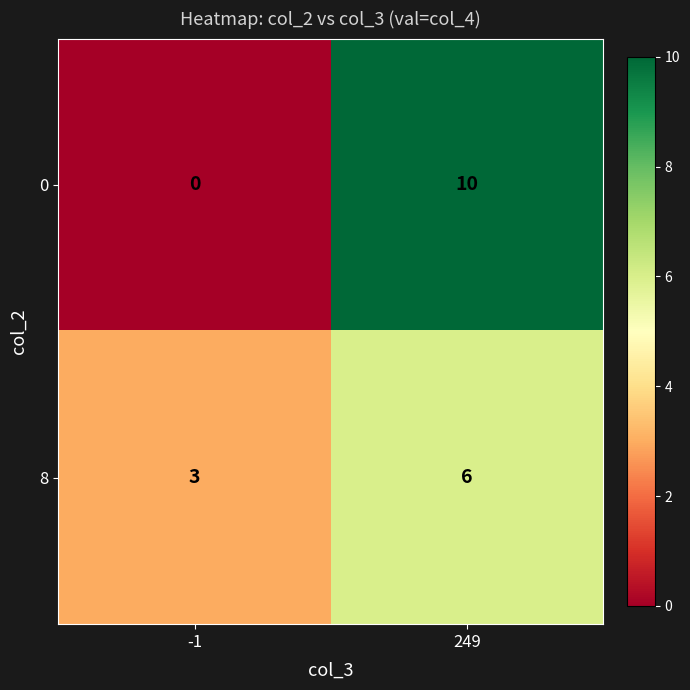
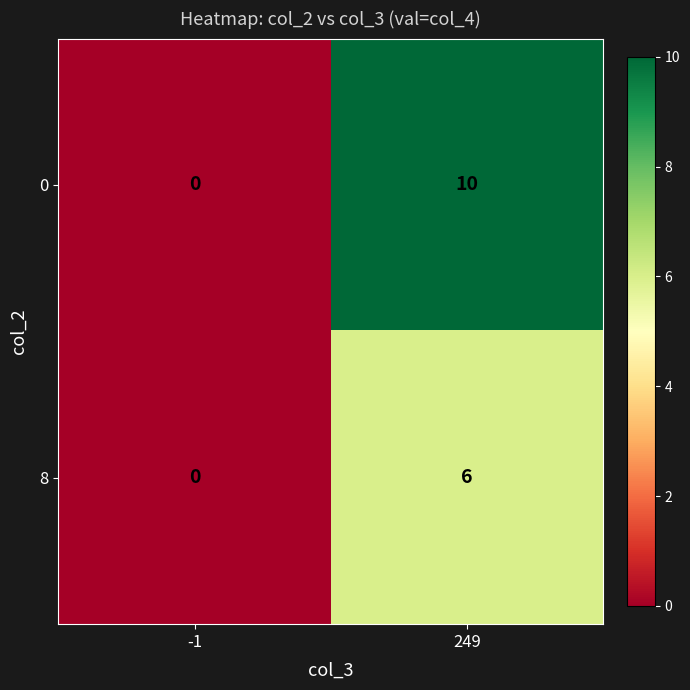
  {
    "0": {
      "-1": 0,
      "249": 10
    },
    "8": {
-     "-1": 3,
+     "-1": 0,
      "249": 6
    }
  }
